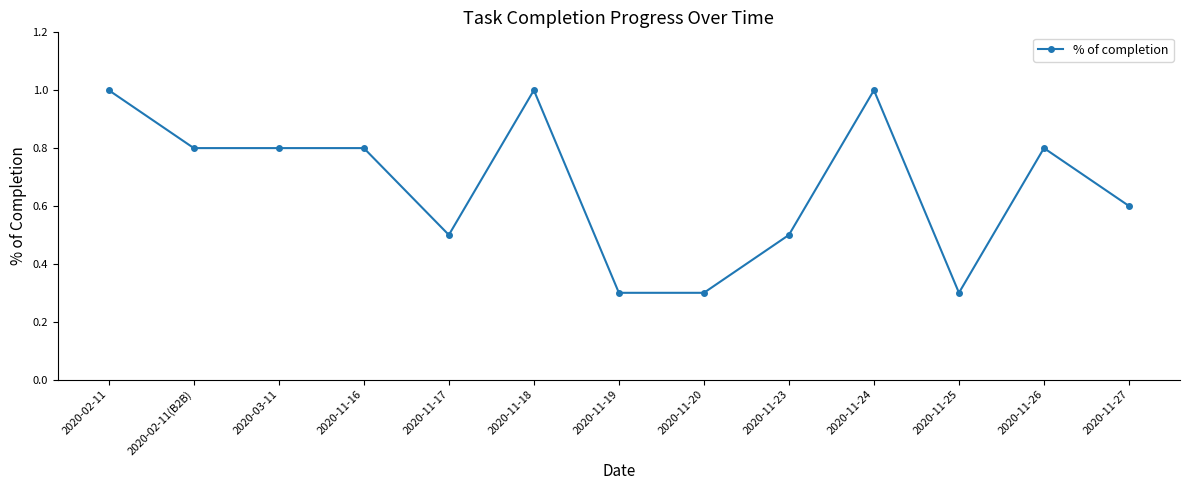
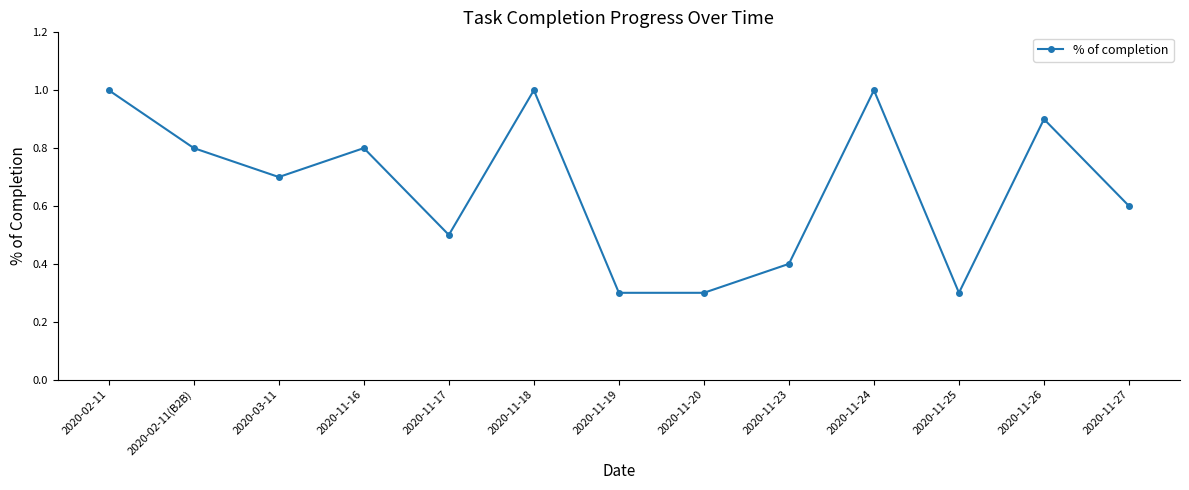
  {
    "2020-02-11": 1.0,
    "2020-02-11(B2B)": 0.8,
-   "2020-03-11": 0.8,
+   "2020-03-11": 0.7,
    "2020-11-16": 0.8,
    "2020-11-17": 0.5,
    "2020-11-18": 1.0,
    "2020-11-19": 0.3,
    "2020-11-20": 0.3,
-   "2020-11-23": 0.5,
+   "2020-11-23": 0.4,
    "2020-11-24": 1.0,
    "2020-11-25": 0.3,
-   "2020-11-26": 0.8,
+   "2020-11-26": 0.9,
    "2020-11-27": 0.6
  }
